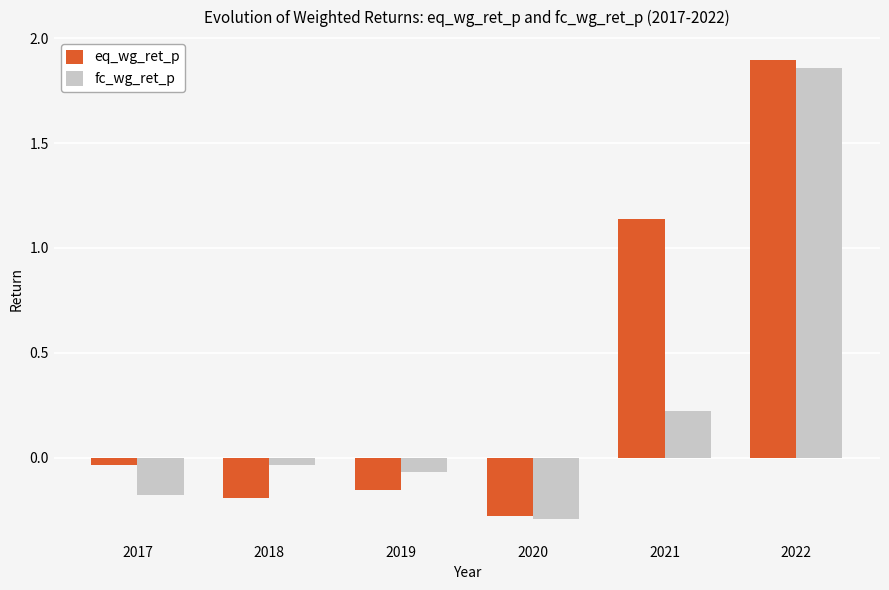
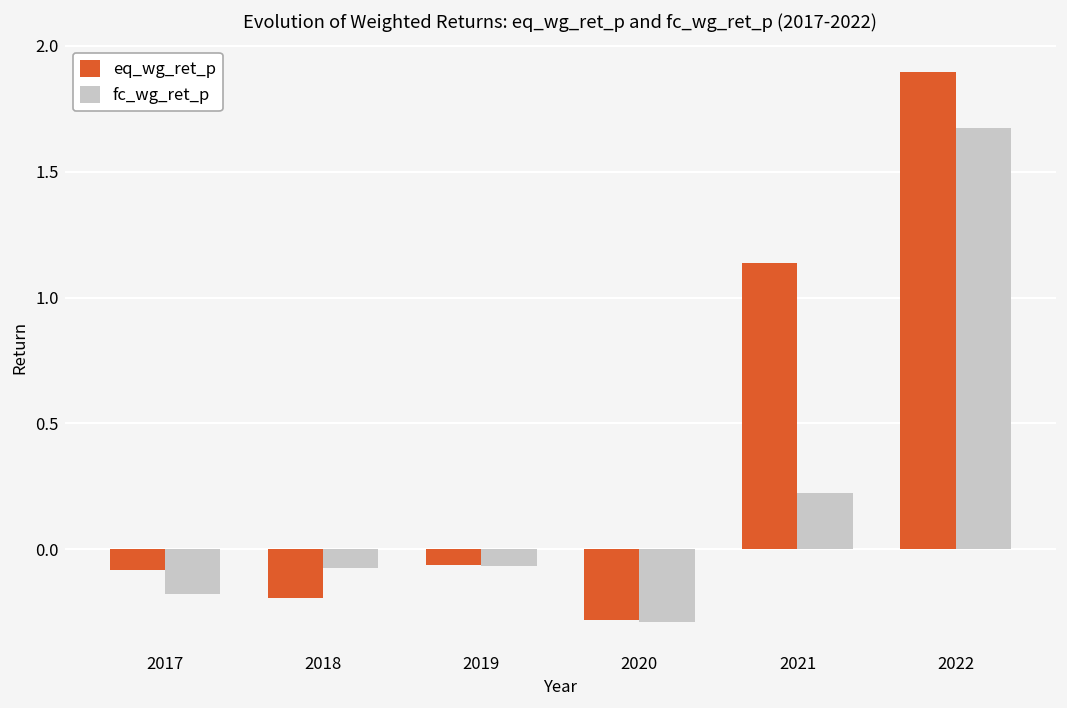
  {
    "eq_wg_ret_p": {
-     "2017": -0.03,
+     "2017": -0.08,
      "2018": -0.19,
-     "2019": -0.15,
+     "2019": -0.06,
      "2020": -0.28,
      "2021": 1.14,
      "2022": 1.90
    },
    "fc_wg_ret_p": {
      "2017": -0.18,
-     "2018": -0.03,
+     "2018": -0.08,
      "2019": -0.07,
      "2020": -0.29,
      "2021": 0.22,
-     "2022": 1.86
+     "2022": 1.67
    }
  }
